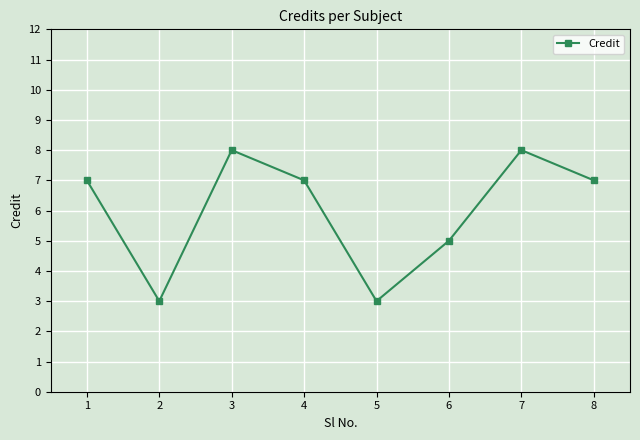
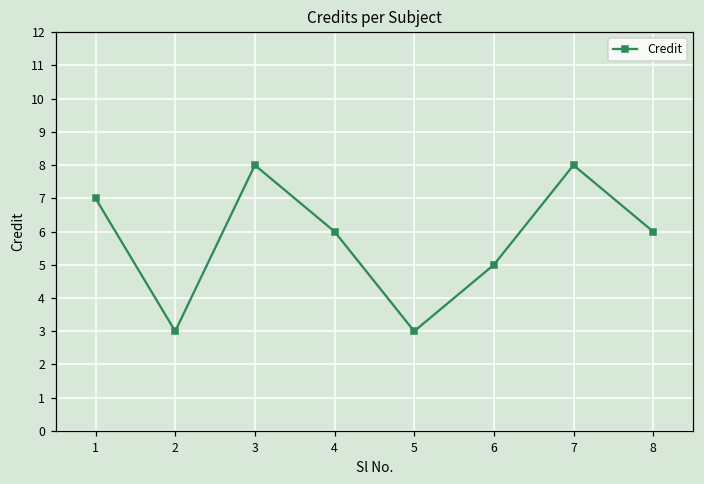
  {
    "1": 7,
    "2": 3,
    "3": 8,
-   "4": 7,
+   "4": 6,
    "5": 3,
    "6": 5,
    "7": 8,
-   "8": 7
+   "8": 6
  }
